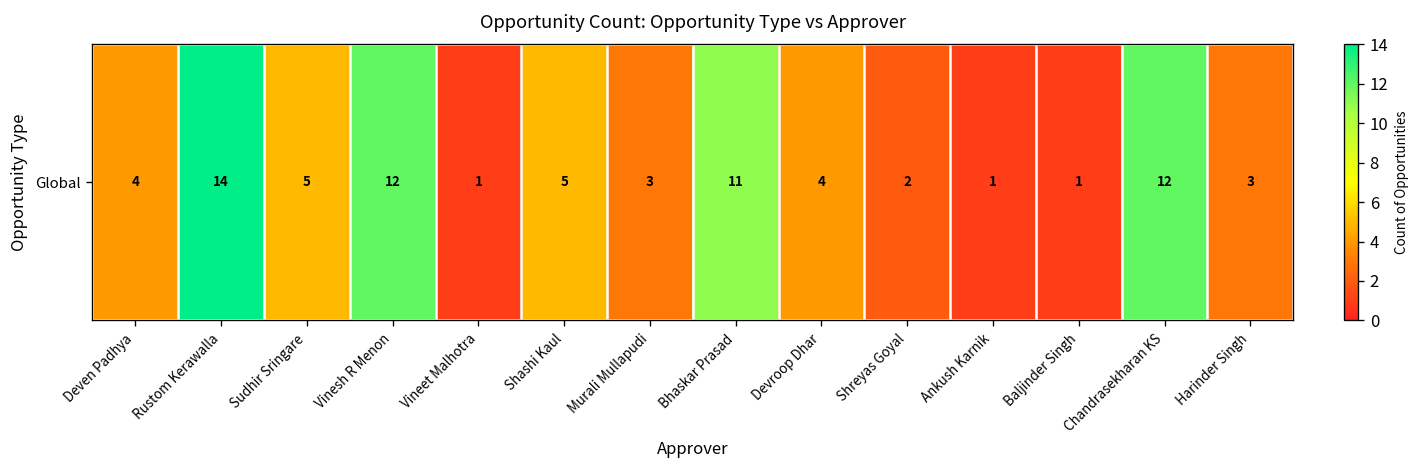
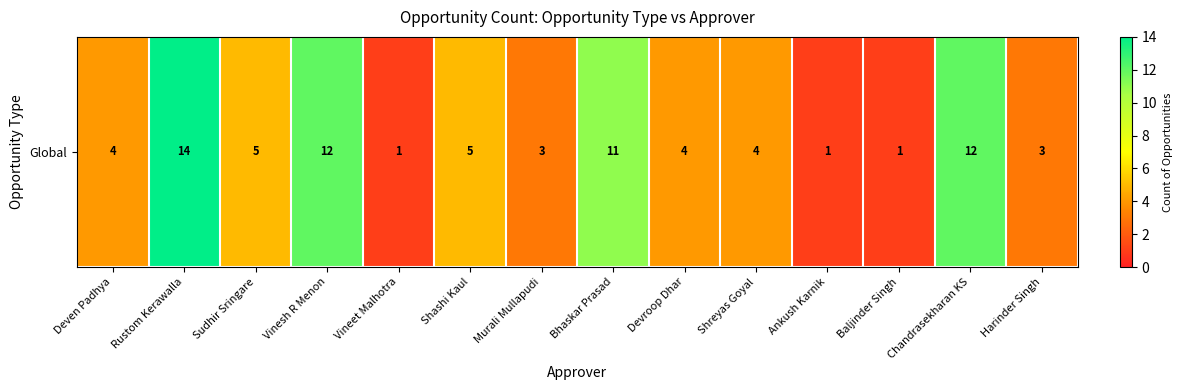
  {
    "Global": {
      "Deven Padhya": 4,
      "Rustom Kerawalla": 14,
      "Sudhir Sringare": 5,
      "Vinesh R Menon": 12,
      "Vineet Malhotra": 1,
      "Shashi Kaul": 5,
      "Murali Mullapudi": 3,
      "Bhaskar Prasad": 11,
      "Devroop Dhar": 4,
-     "Shreyas Goyal": 2,
+     "Shreyas Goyal": 4,
      "Ankush Karnik": 1,
      "Baljinder Singh": 1,
      "Chandrasekharan KS": 12,
      "Harinder Singh": 3
    }
  }
